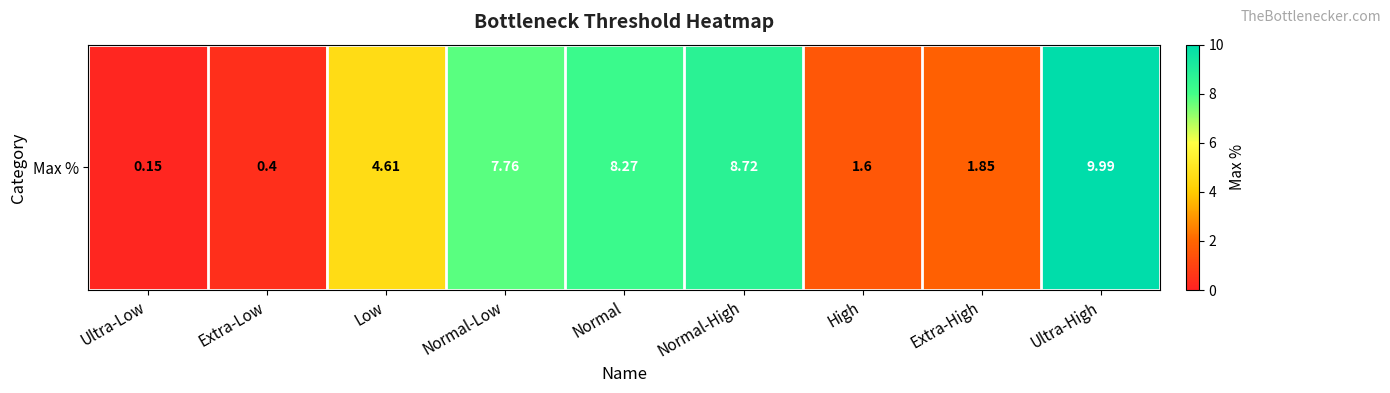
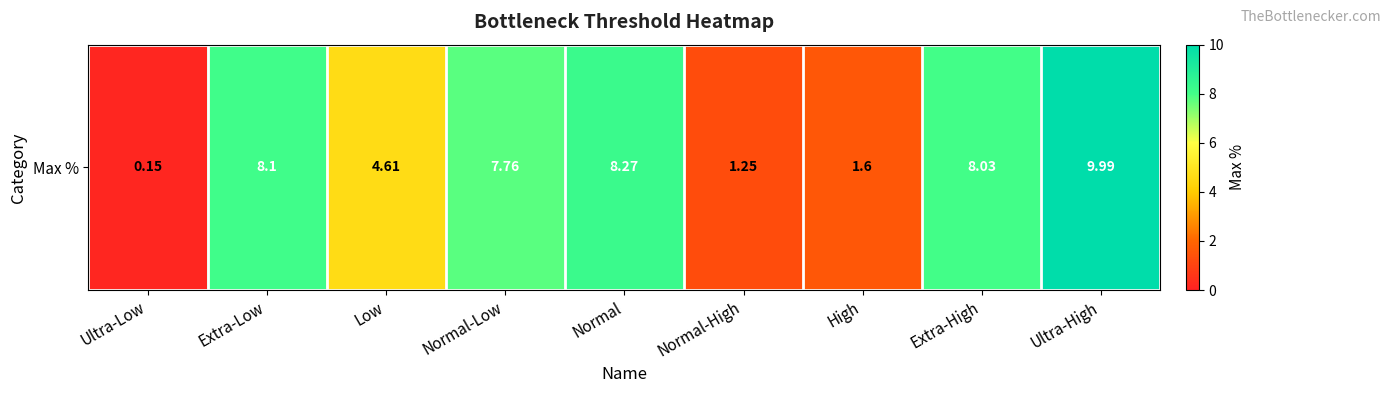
  {
    "Max %": {
      "Ultra-Low": 0.15,
-     "Extra-Low": 0.4,
+     "Extra-Low": 8.1,
      "Low": 4.61,
      "Normal-Low": 7.76,
      "Normal": 8.27,
-     "Normal-High": 8.72,
+     "Normal-High": 1.25,
      "High": 1.6,
-     "Extra-High": 1.85,
+     "Extra-High": 8.03,
      "Ultra-High": 9.99
    }
  }
